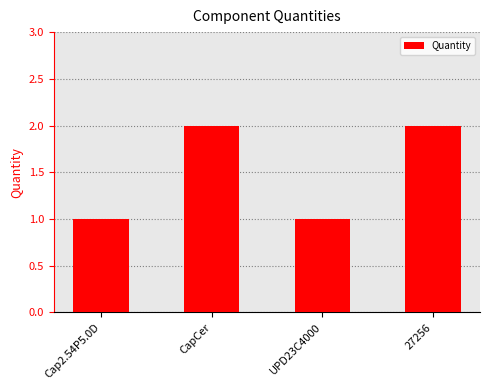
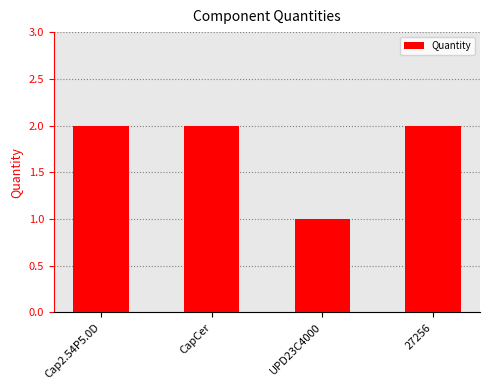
  {
-   "Cap2.54P5.0D": 1,
+   "Cap2.54P5.0D": 2,
    "CapCer": 2,
    "UPD23C4000": 1,
    "27256": 2
  }
